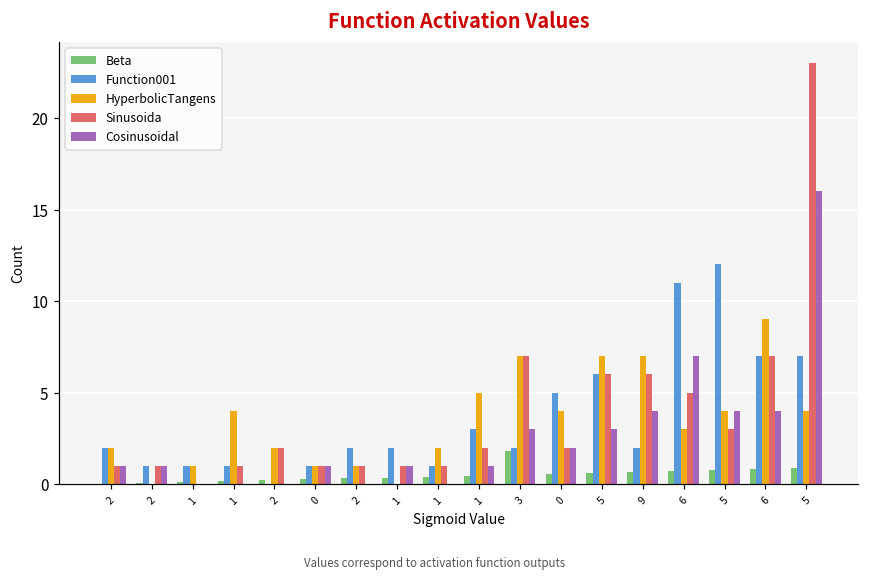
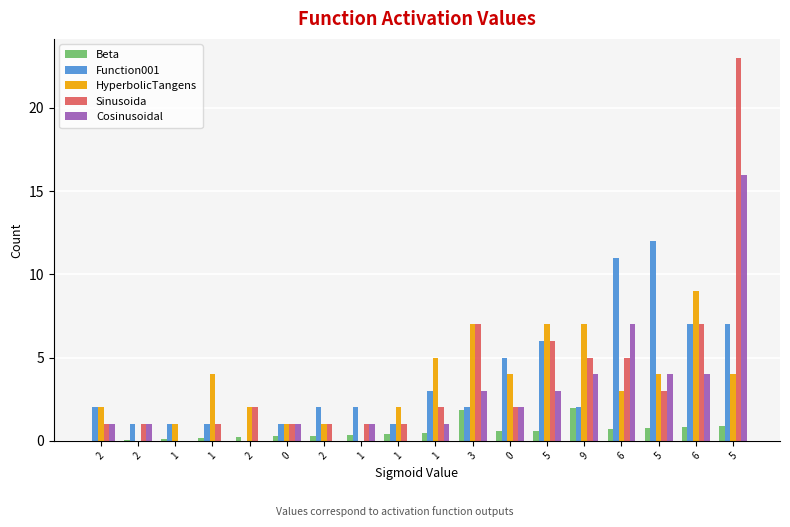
  {
    "Beta": {
      "3": 1.8,
-     "9": 0.7
+     "9": 2.0
    },
    "Function001": {
      "3": 2.0,
      "9": 2.0
    },
    "HyperbolicTangens": {
      "3": 7.0,
      "9": 7.0
    },
    "Sinusoida": {
      "3": 7,
-     "9": 6
+     "9": 5
    },
    "Cosinusoidal": {
      "3": 3.0,
      "9": 4.0
    }
  }
